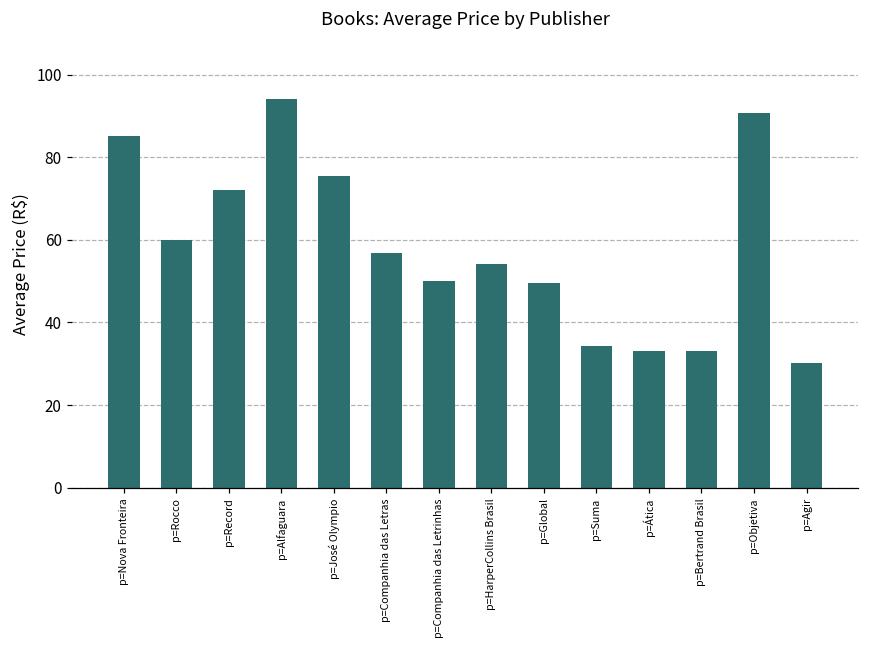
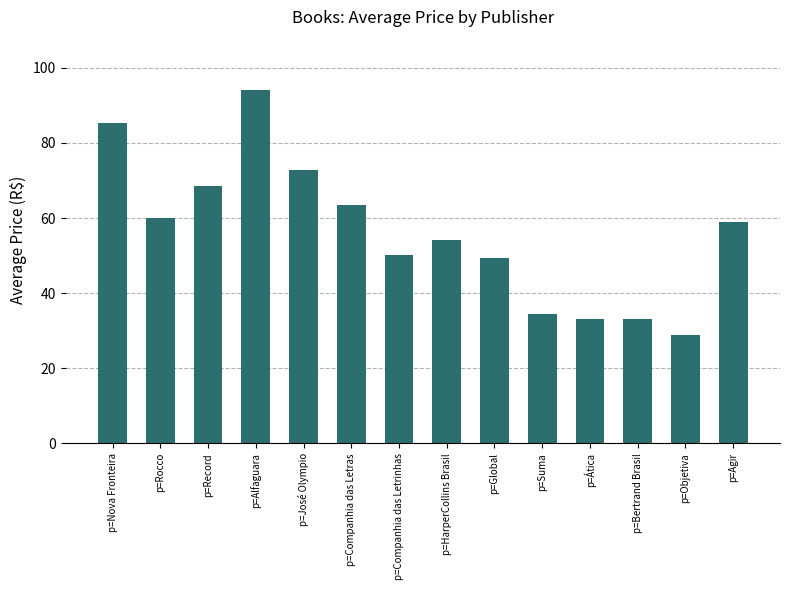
  {
    "p=Nova Fronteira": 85,
    "p=Rocco": 60,
-   "p=Record": 72,
+   "p=Record": 68,
    "p=Alfaguara": 94,
-   "p=José Olympio": 76,
-   "p=Companhia das Letras": 57,
+   "p=José Olympio": 73,
+   "p=Companhia das Letras": 64,
    "p=Companhia das Letrinhas": 50,
    "p=HarperCollins Brasil": 54,
    "p=Global": 49,
    "p=Suma": 34,
    "p=Ática": 33,
    "p=Bertrand Brasil": 33,
-   "p=Objetiva": 91,
-   "p=Agir": 30
+   "p=Objetiva": 29,
+   "p=Agir": 59
  }
